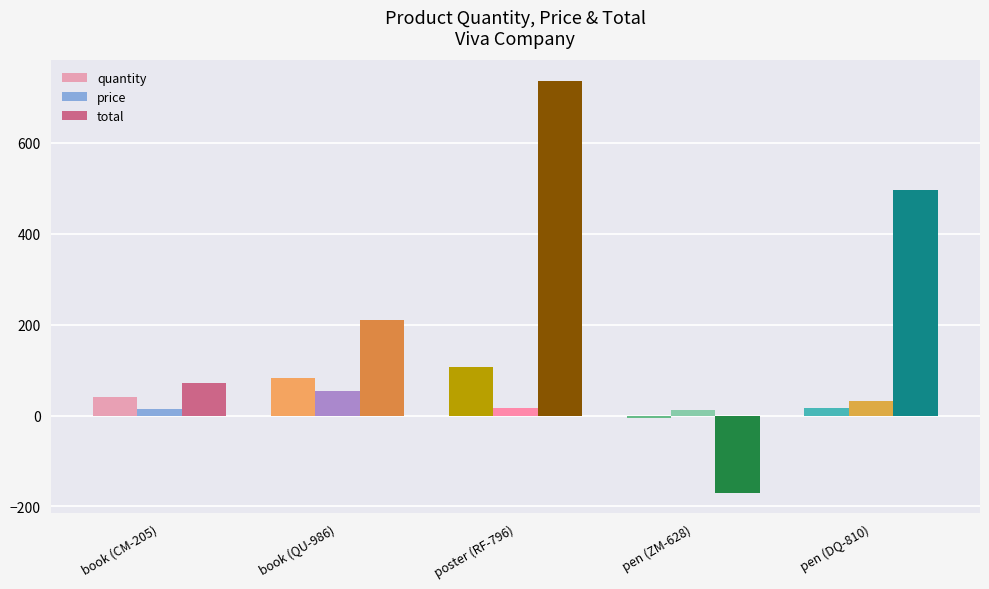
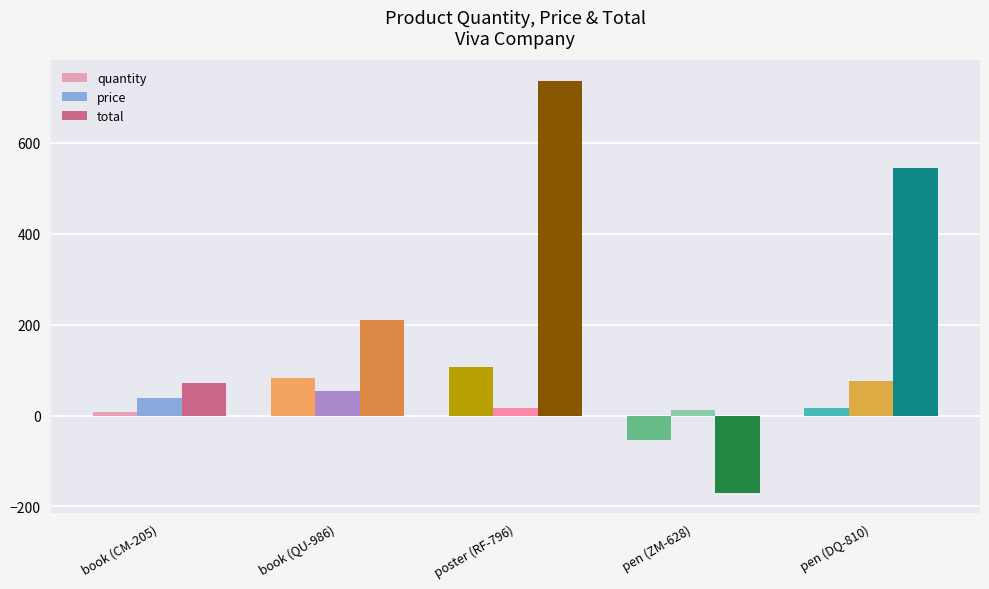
  {
    "quantity": {
-     "book (CM-205)": 40,
+     "book (CM-205)": 10,
      "book (QU-986)": 80,
      "poster (RF-796)": 110,
-     "pen (ZM-628)": -10,
+     "pen (ZM-628)": -50,
      "pen (DQ-810)": 20
    },
    "price": {
-     "book (CM-205)": 10,
+     "book (CM-205)": 40,
      "book (QU-986)": 60,
      "poster (RF-796)": 20,
      "pen (ZM-628)": 10,
-     "pen (DQ-810)": 30
+     "pen (DQ-810)": 80
    },
    "total": {
      "book (CM-205)": 70,
      "book (QU-986)": 210,
      "poster (RF-796)": 740,
      "pen (ZM-628)": -170,
-     "pen (DQ-810)": 500
+     "pen (DQ-810)": 540
    }
  }
